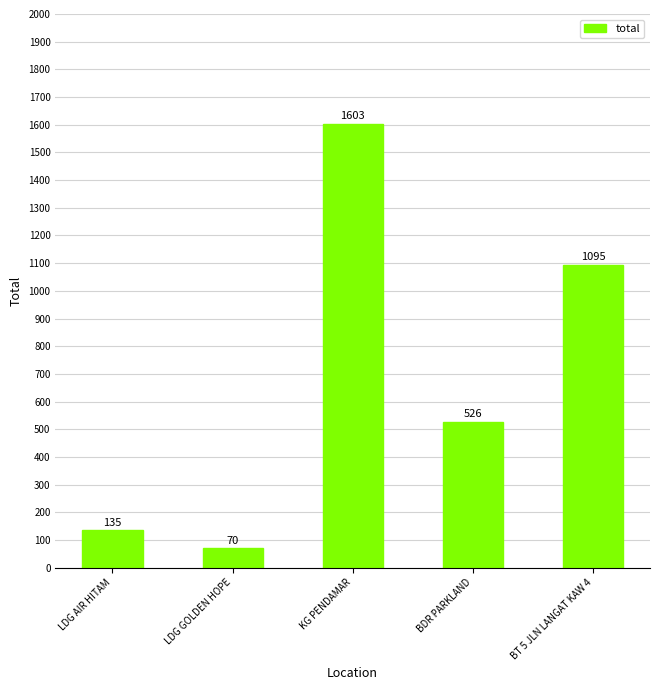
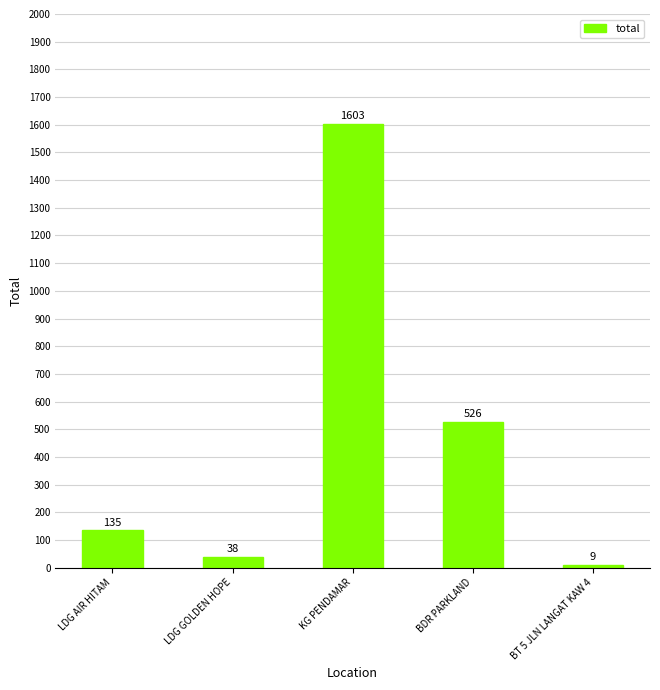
  {
    "LDG AIR HITAM": 135,
-   "LDG GOLDEN HOPE": 70,
+   "LDG GOLDEN HOPE": 38,
    "KG PENDAMAR": 1603,
    "BDR PARKLAND": 526,
-   "BT 5 JLN LANGAT KAW 4": 1095
+   "BT 5 JLN LANGAT KAW 4": 9
  }
